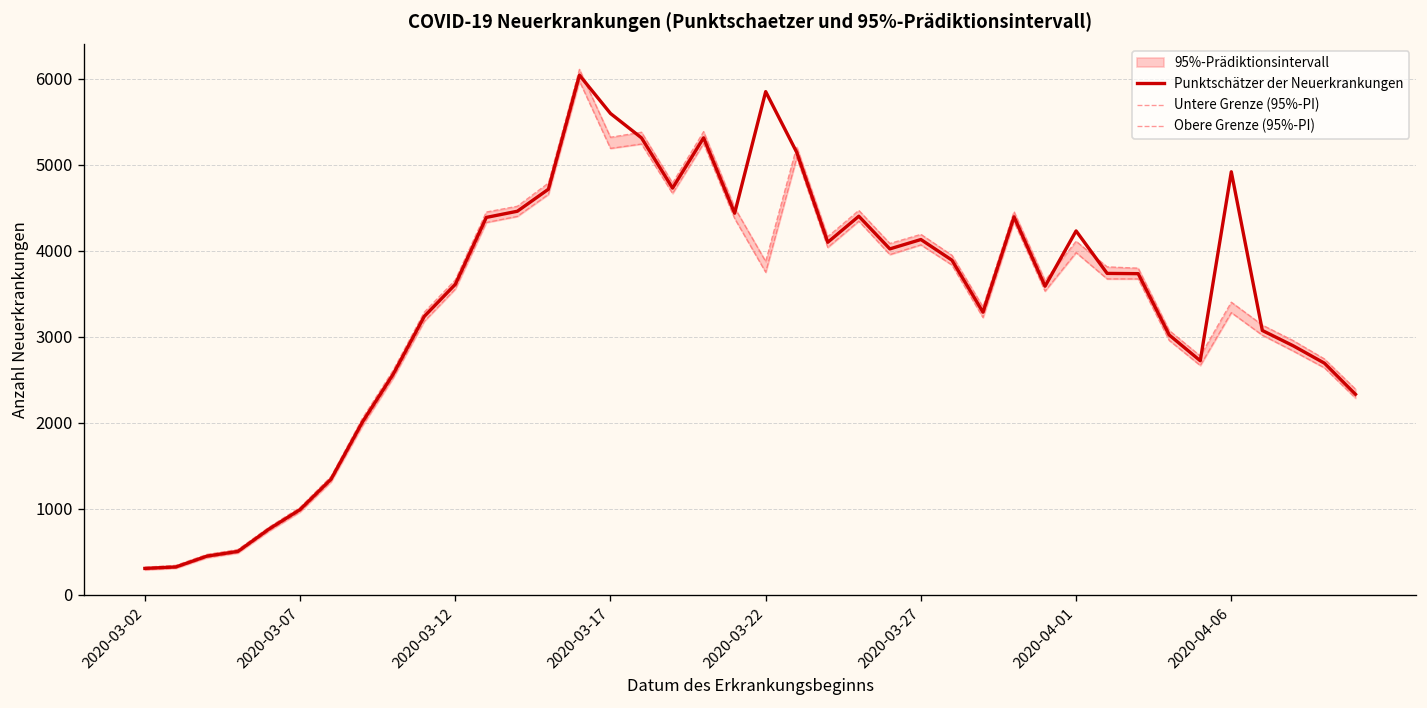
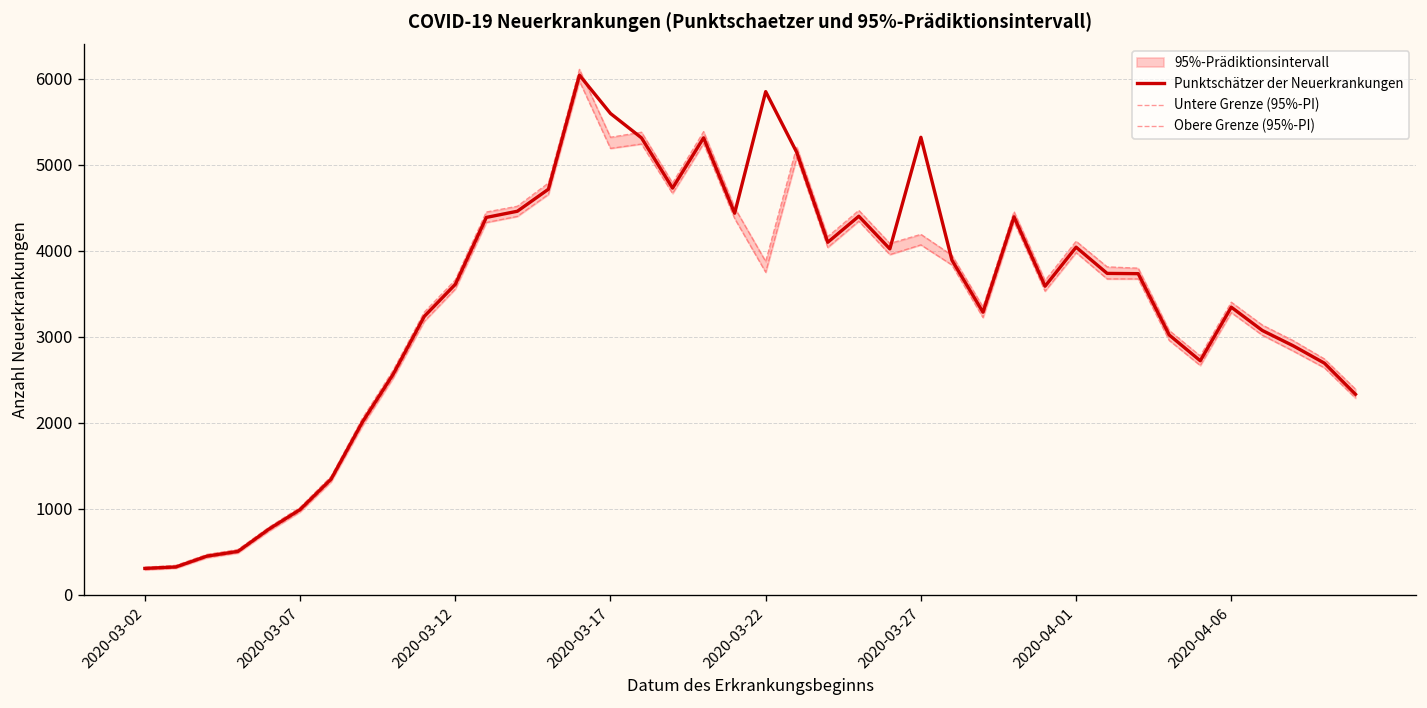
  {
    "Punktschätzer der Neuerkrankungen": {
      "2020-03-12": 3600,
      "2020-03-17": 5600,
      "2020-03-22": 5900,
-     "2020-03-27": 4100,
-     "2020-04-01": 4200,
-     "2020-04-06": 4900
+     "2020-03-27": 5300,
+     "2020-04-01": 4000,
+     "2020-04-06": 3300
    }
  }
